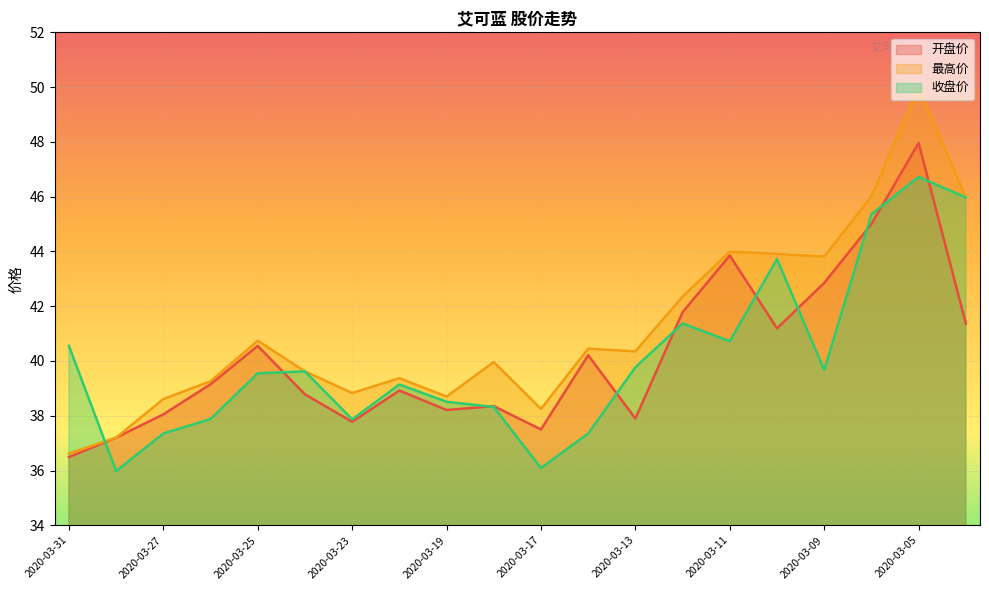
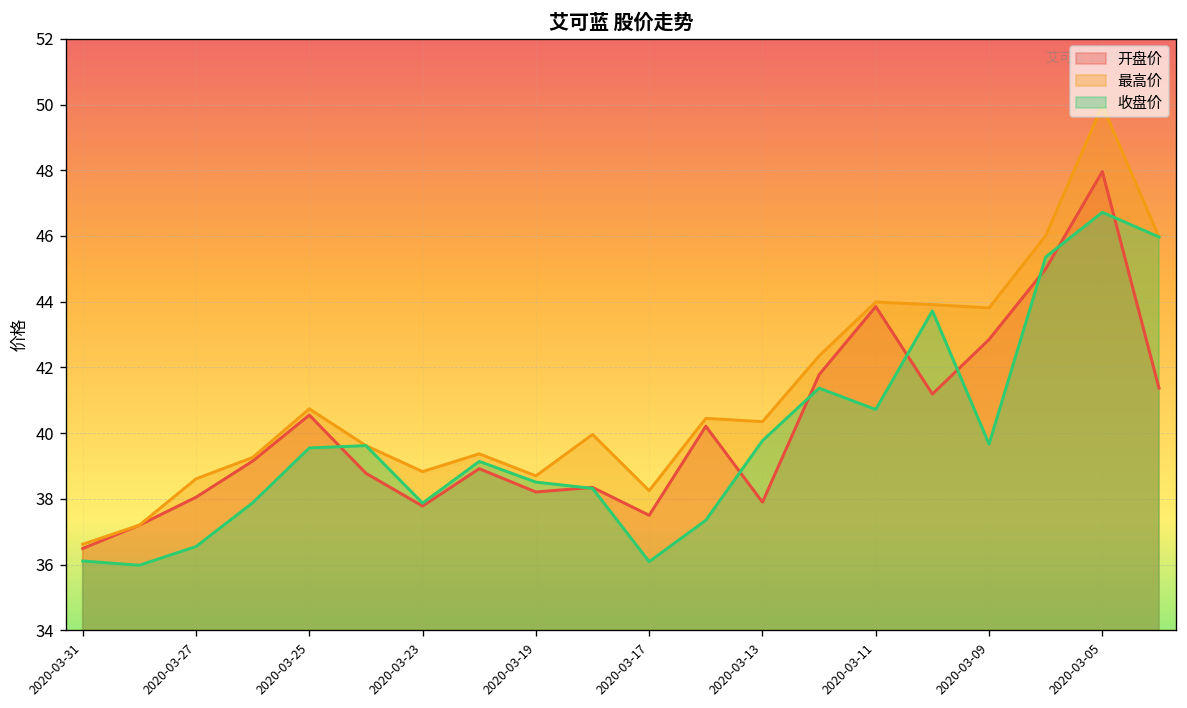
  {
    "收盘价": {
-     "2020-03-31": 40.6,
-     "2020-03-27": 37.4,
+     "2020-03-31": 36.1,
+     "2020-03-27": 36.6,
      "2020-03-25": 39.6,
      "2020-03-19": 38.5,
      "2020-03-17": 36.1,
      "2020-03-13": 39.8,
      "2020-03-11": 40.7,
      "2020-03-09": 39.7,
      "2020-03-05": 46.7
    }
  }
